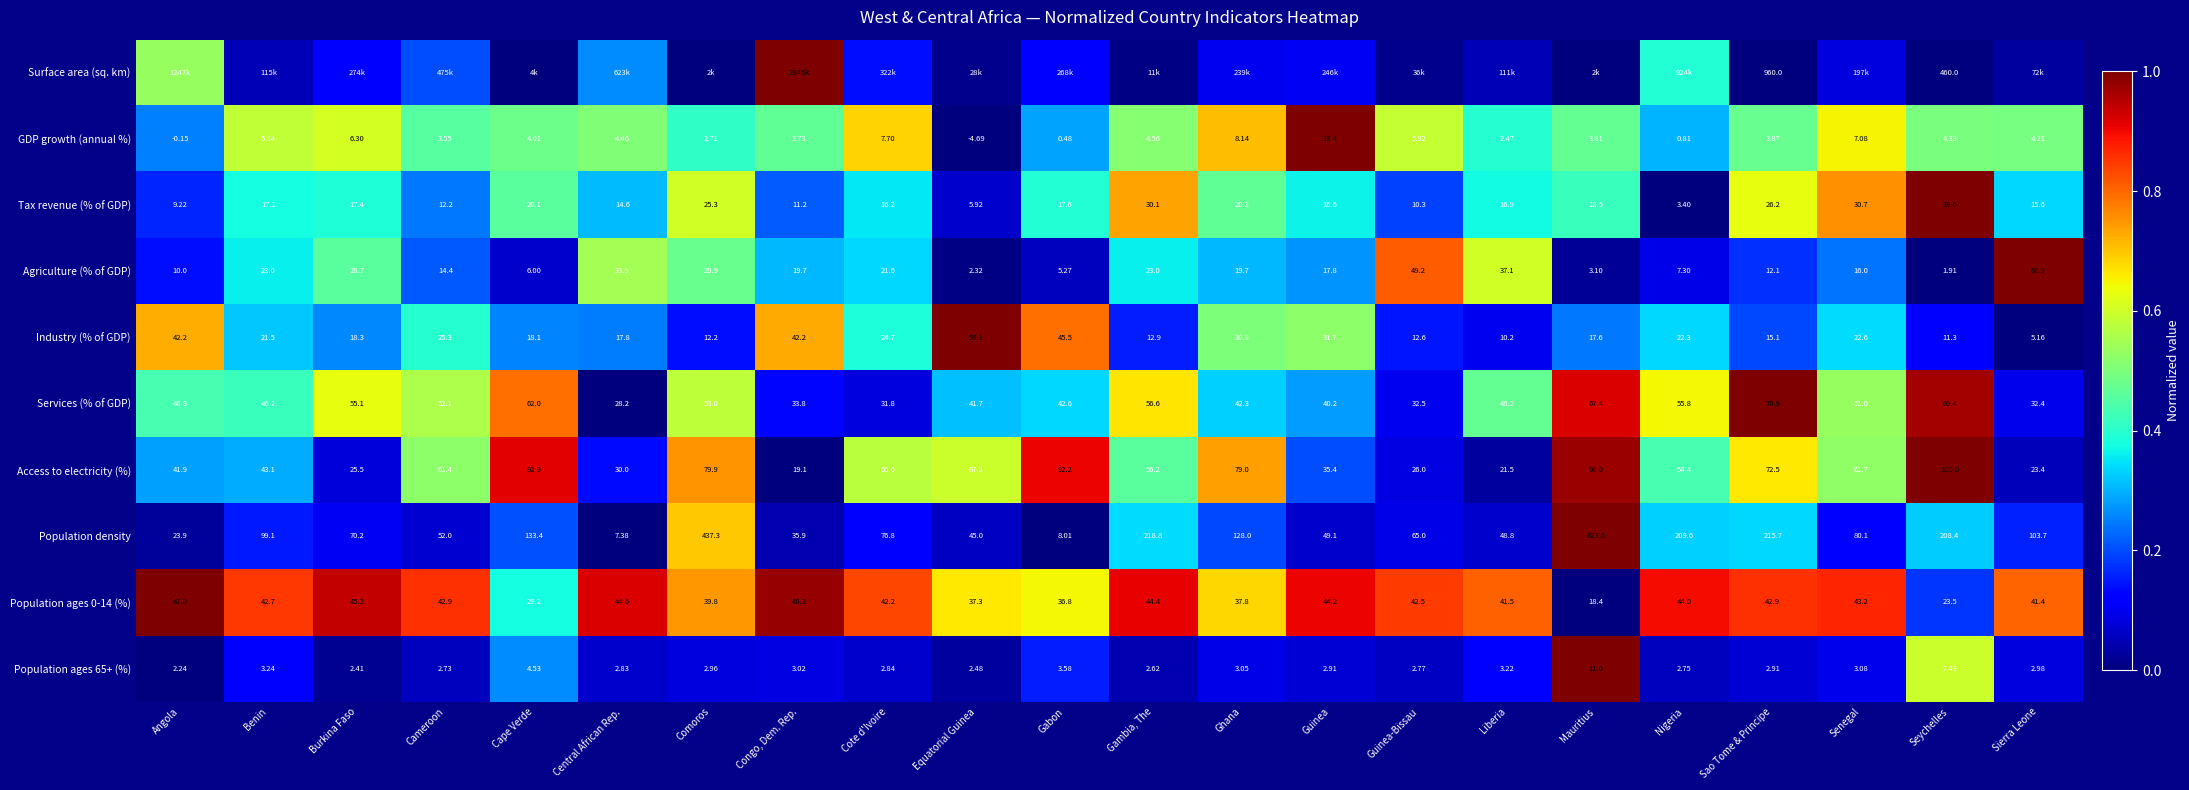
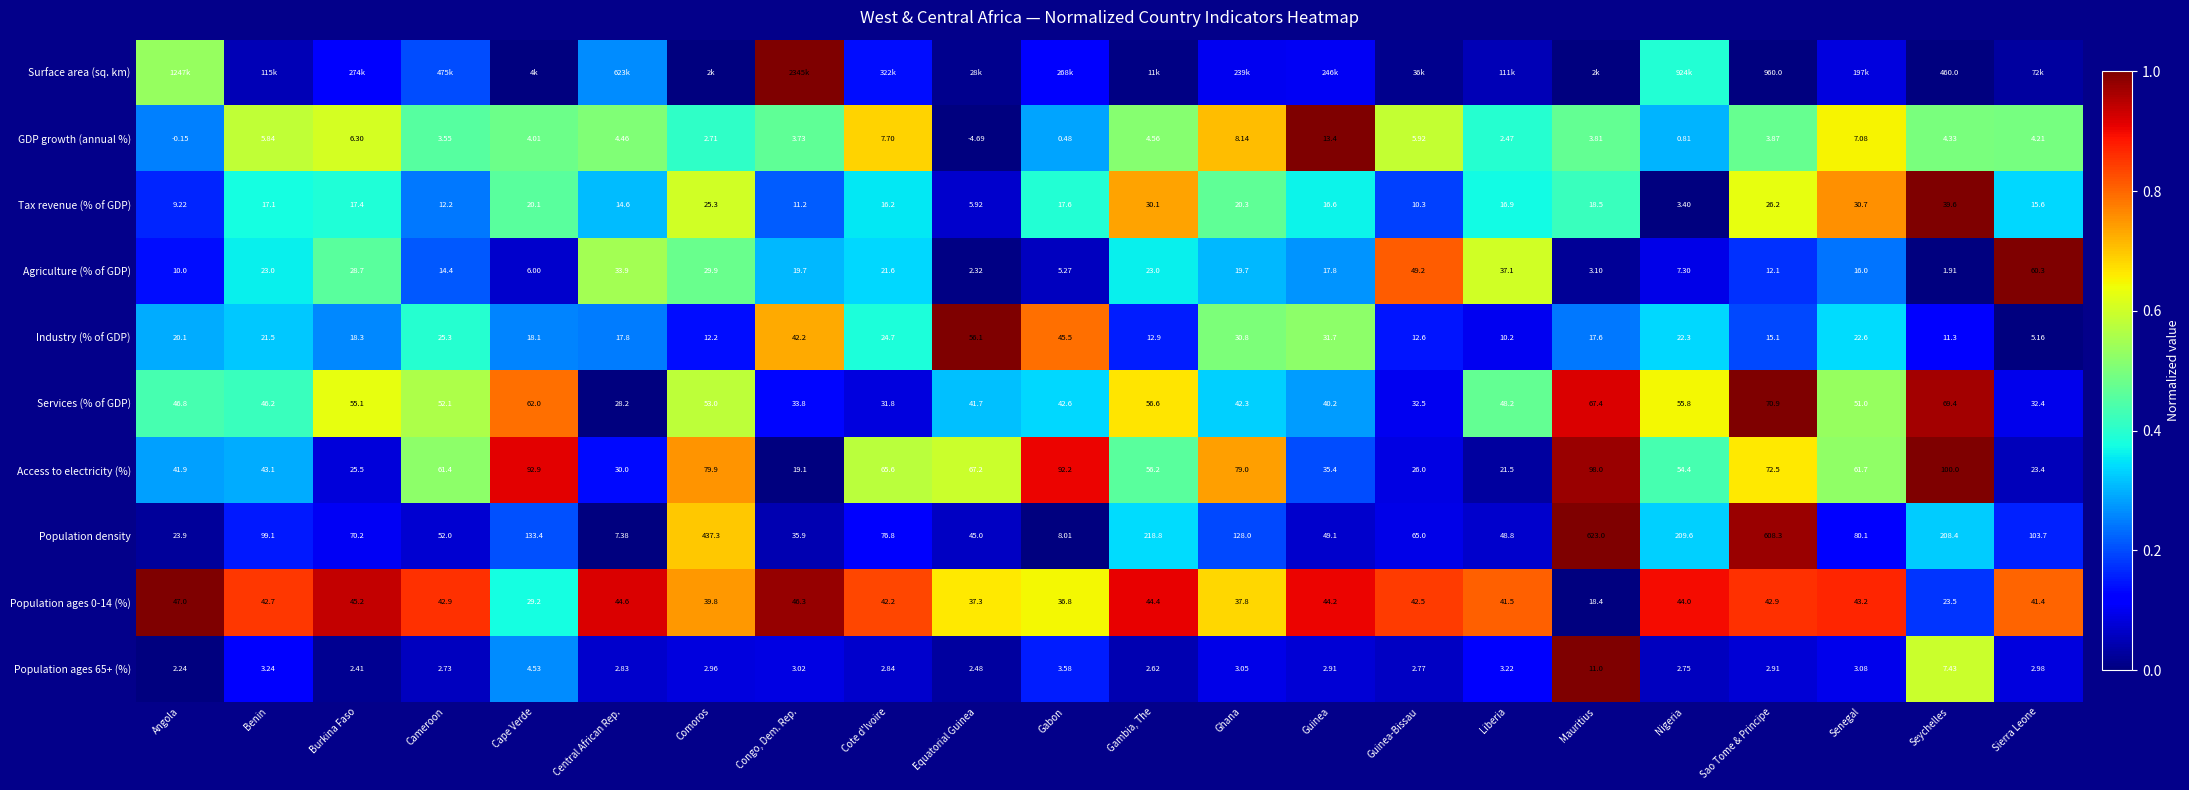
  {
    "Industry (% of GDP)": {
-     "Angola": 42.2,
+     "Angola": 20.1,
      "Benin": 21.5,
      "Burkina Faso": 18.3,
      "Cameroon": 25.3,
      "Cape Verde": 18.1,
      "Central African Rep.": 17.8,
      "Comoros": 12.2,
      "Congo, Dem. Rep.": 42.2,
      "Cote d'Ivoire": 24.7,
      "Equatorial Guinea": 56.1,
      "Gabon": 45.5,
      "Gambia, The": 12.9,
      "Ghana": 30.8,
      "Guinea": 31.7,
      "Guinea-Bissau": 12.6,
      "Liberia": 10.2,
      "Mauritius": 17.6,
      "Nigeria": 22.3,
      "Sao Tome & Principe": 15.1,
      "Senegal": 22.6,
      "Seychelles": 11.3,
      "Sierra Leone": 5.16
    },
    "Population density": {
      "Angola": 23.9,
      "Benin": 99.1,
      "Burkina Faso": 70.2,
      "Cameroon": 52.0,
      "Cape Verde": 133.4,
      "Central African Rep.": 7.38,
      "Comoros": 437.3,
      "Congo, Dem. Rep.": 35.9,
      "Cote d'Ivoire": 76.8,
      "Equatorial Guinea": 45.0,
      "Gabon": 8.01,
      "Gambia, The": 218.8,
      "Ghana": 128.0,
      "Guinea": 49.1,
      "Guinea-Bissau": 65.0,
      "Liberia": 48.8,
      "Mauritius": 623.0,
      "Nigeria": 209.6,
-     "Sao Tome & Principe": 215.7,
+     "Sao Tome & Principe": 608.3,
      "Senegal": 80.1,
      "Seychelles": 208.4,
      "Sierra Leone": 103.7
    }
  }
